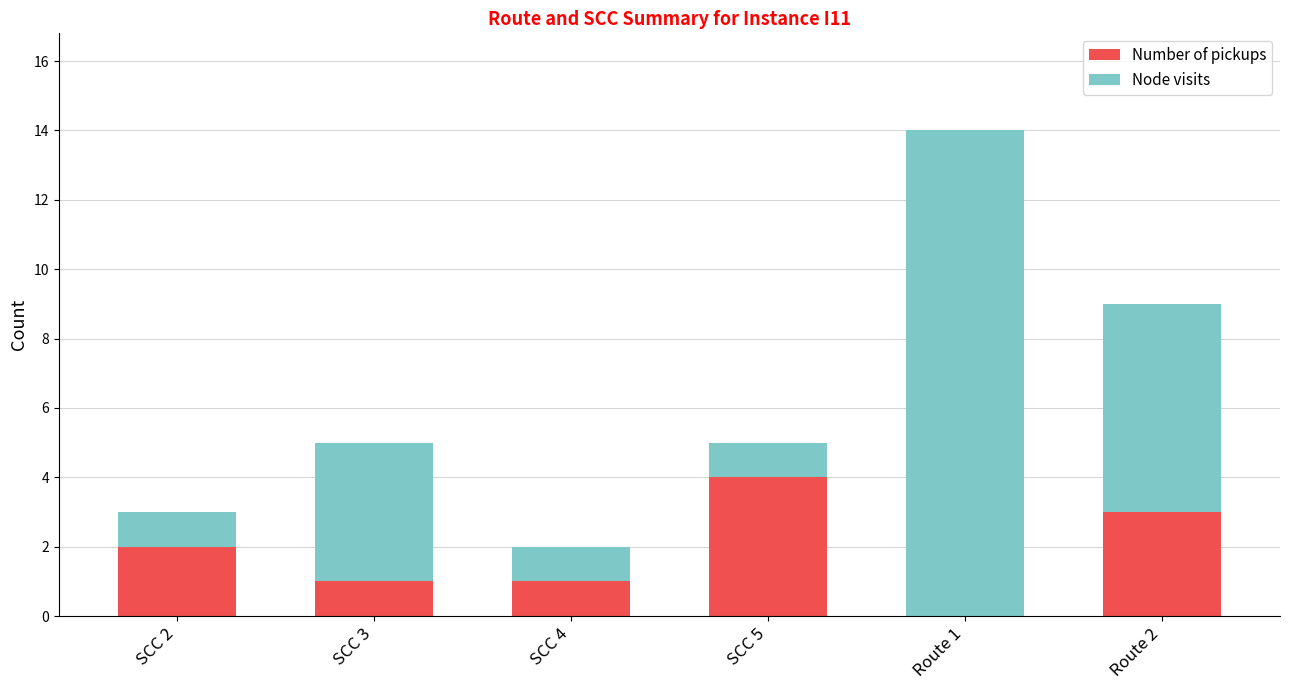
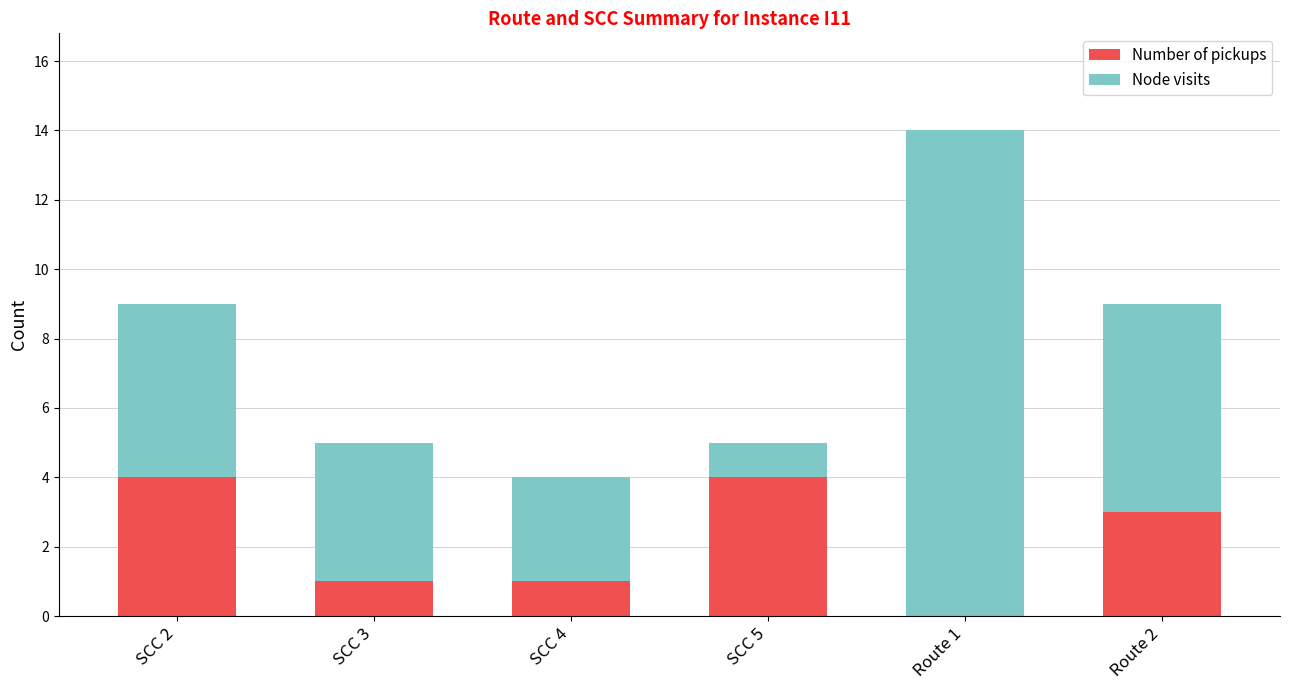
  {
    "Number of pickups": {
-     "SCC 2": 2,
+     "SCC 2": 4,
      "SCC 3": 1,
      "SCC 4": 1,
      "SCC 5": 4,
      "Route 1": 0,
      "Route 2": 3
    },
    "Node visits": {
-     "SCC 2": 1,
+     "SCC 2": 5,
      "SCC 3": 4,
-     "SCC 4": 1,
+     "SCC 4": 3,
      "SCC 5": 1,
      "Route 1": 14,
      "Route 2": 6
    }
  }
